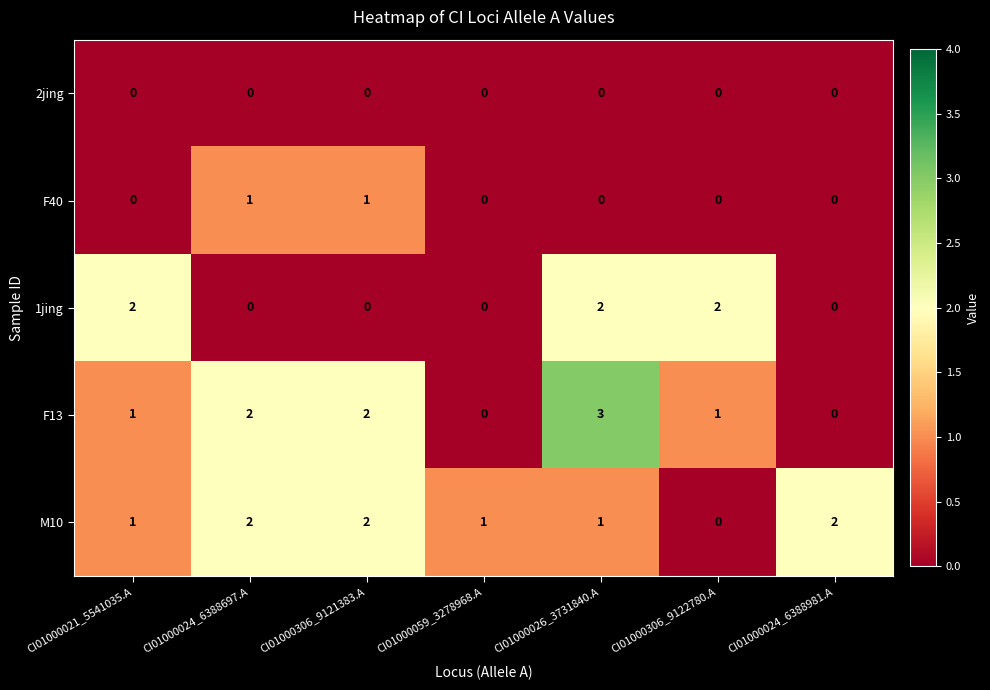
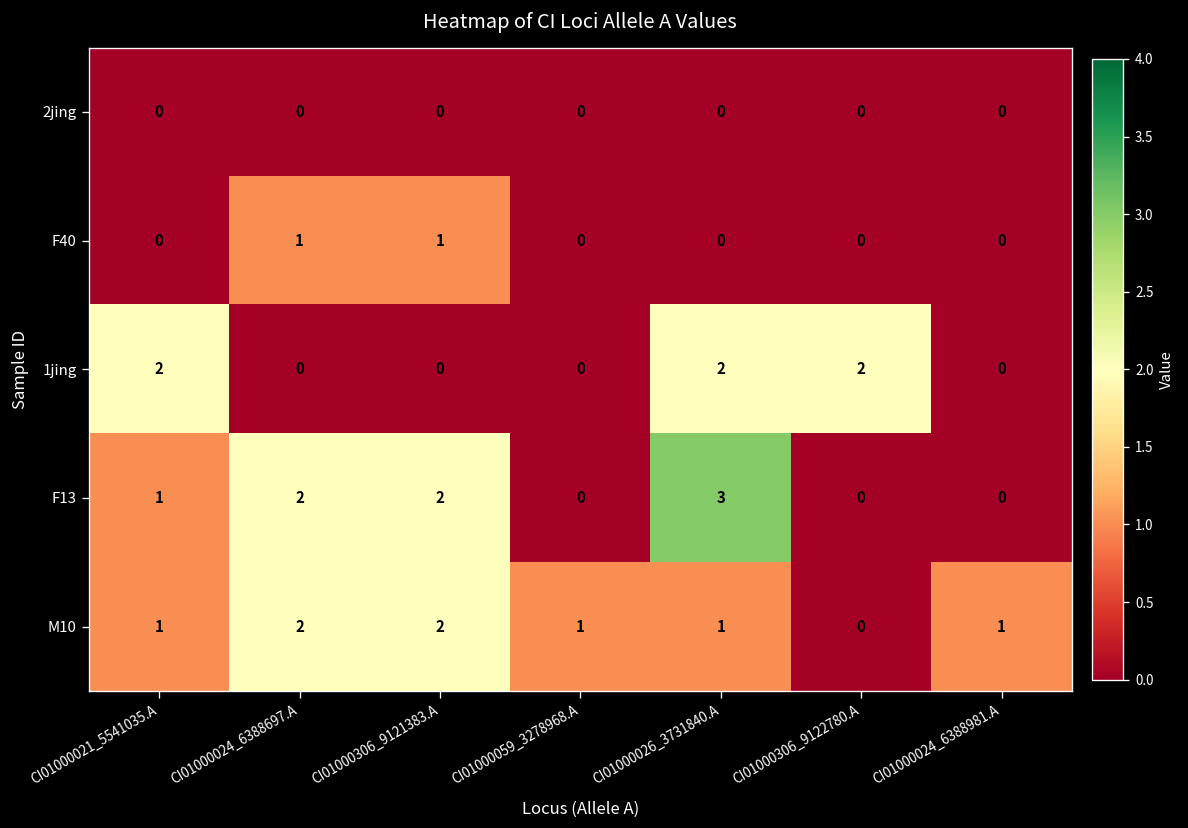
  {
    "2jing": {
      "CI01000021_5541035.A": 0,
      "CI01000024_6388697.A": 0,
      "CI01000306_9121383.A": 0,
      "CI01000059_3278968.A": 0,
      "CI01000026_3731840.A": 0,
      "CI01000306_9122780.A": 0,
      "CI01000024_6388981.A": 0
    },
    "F40": {
      "CI01000021_5541035.A": 0,
      "CI01000024_6388697.A": 1,
      "CI01000306_9121383.A": 1,
      "CI01000059_3278968.A": 0,
      "CI01000026_3731840.A": 0,
      "CI01000306_9122780.A": 0,
      "CI01000024_6388981.A": 0
    },
    "1jing": {
      "CI01000021_5541035.A": 2,
      "CI01000024_6388697.A": 0,
      "CI01000306_9121383.A": 0,
      "CI01000059_3278968.A": 0,
      "CI01000026_3731840.A": 2,
      "CI01000306_9122780.A": 2,
      "CI01000024_6388981.A": 0
    },
    "F13": {
      "CI01000021_5541035.A": 1,
      "CI01000024_6388697.A": 2,
      "CI01000306_9121383.A": 2,
      "CI01000059_3278968.A": 0,
      "CI01000026_3731840.A": 3,
-     "CI01000306_9122780.A": 1,
+     "CI01000306_9122780.A": 0,
      "CI01000024_6388981.A": 0
    },
    "M10": {
      "CI01000021_5541035.A": 1,
      "CI01000024_6388697.A": 2,
      "CI01000306_9121383.A": 2,
      "CI01000059_3278968.A": 1,
      "CI01000026_3731840.A": 1,
      "CI01000306_9122780.A": 0,
-     "CI01000024_6388981.A": 2
+     "CI01000024_6388981.A": 1
    }
  }
